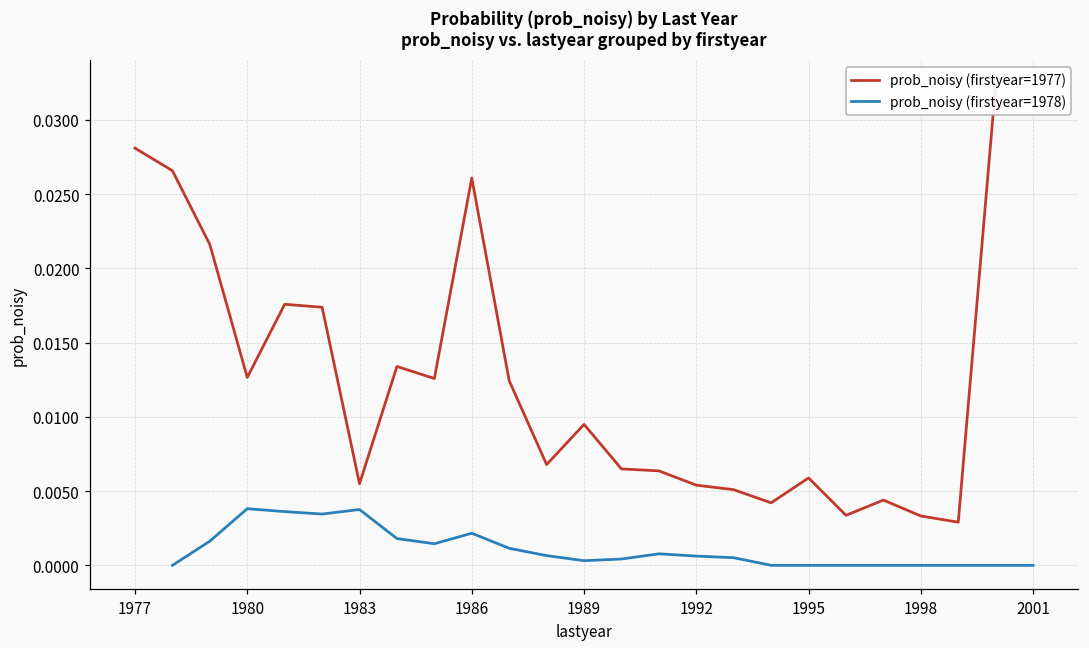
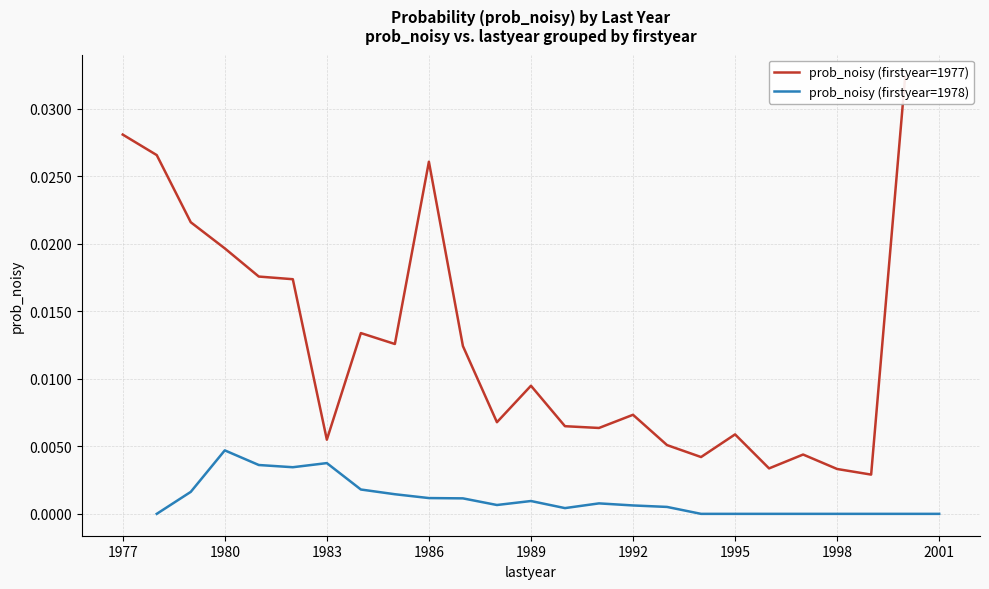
  {
    "prob_noisy (firstyear=1977)": {
      "1977": 0.0281,
-     "1980": 0.0126,
+     "1980": 0.0197,
      "1983": 0.0055,
      "1986": 0.0261,
      "1989": 0.0095,
-     "1992": 0.0054,
+     "1992": 0.0073,
      "1995": 0.0059,
      "1998": 0.0033
    },
    "prob_noisy (firstyear=1978)": {
-     "1980": 0.0038,
+     "1980": 0.0047,
      "1983": 0.0038,
-     "1986": 0.0022,
-     "1989": 0.0003,
+     "1986": 0.0012,
+     "1989": 0.0010,
      "1992": 0.0006,
      "1995": 0.0000,
      "1998": 0.0000,
      "2001": 0.0000
    }
  }
